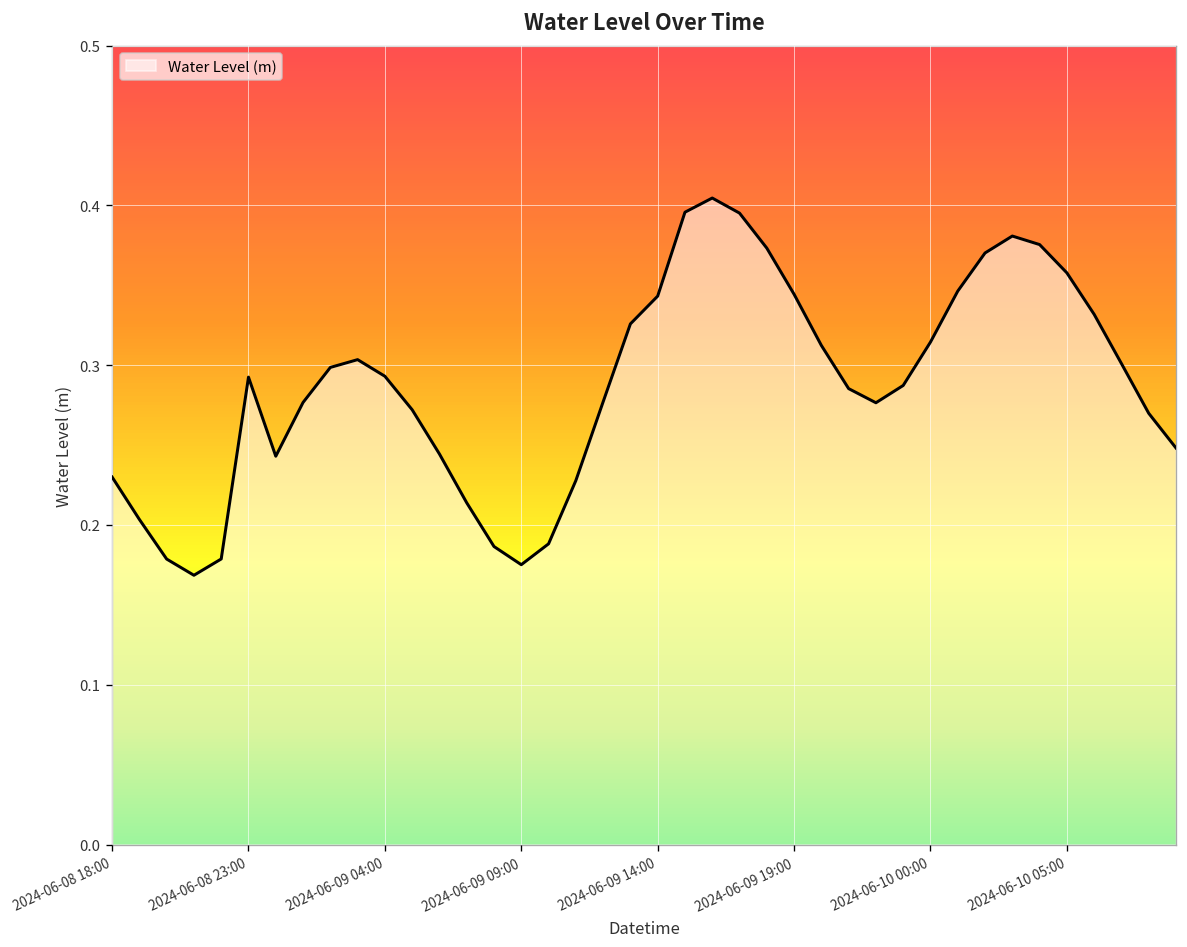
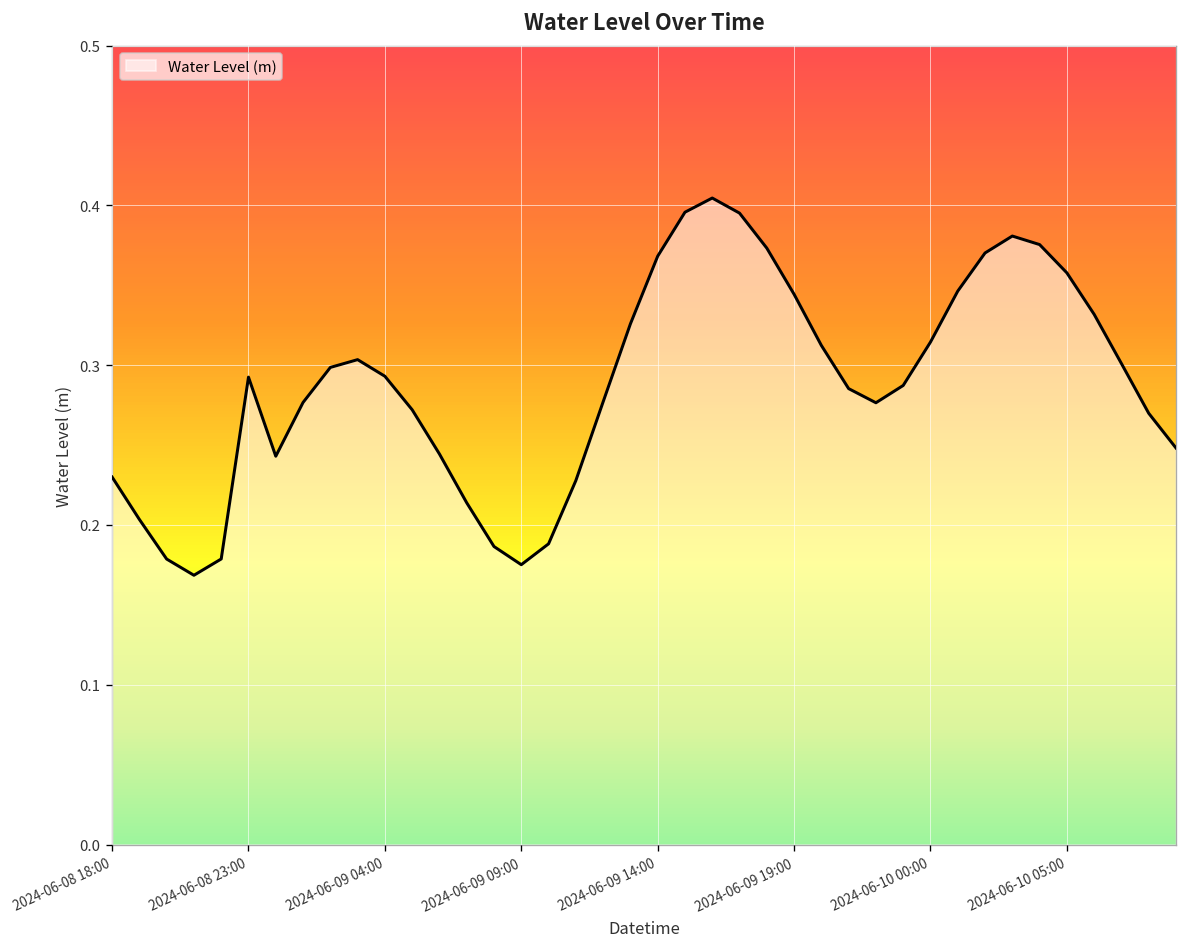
  {
    "2024-06-08 18:00": 0.230,
    "2024-06-08 23:00": 0.293,
    "2024-06-09 04:00": 0.293,
    "2024-06-09 09:00": 0.175,
-   "2024-06-09 14:00": 0.343,
+   "2024-06-09 14:00": 0.368,
    "2024-06-09 19:00": 0.344,
    "2024-06-10 00:00": 0.314,
    "2024-06-10 05:00": 0.358
  }
